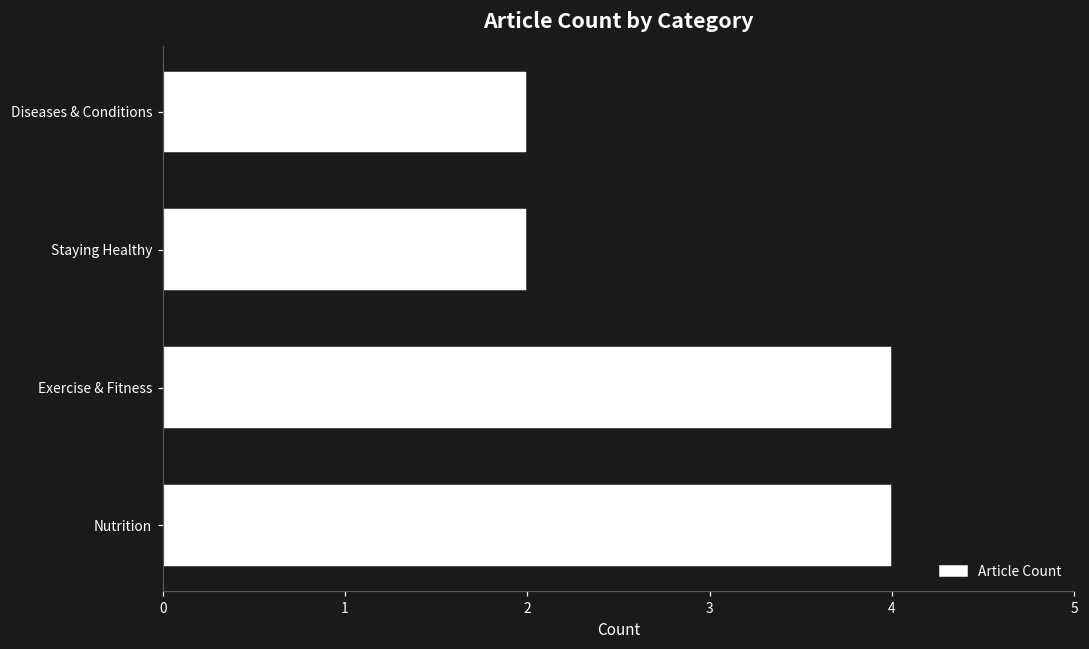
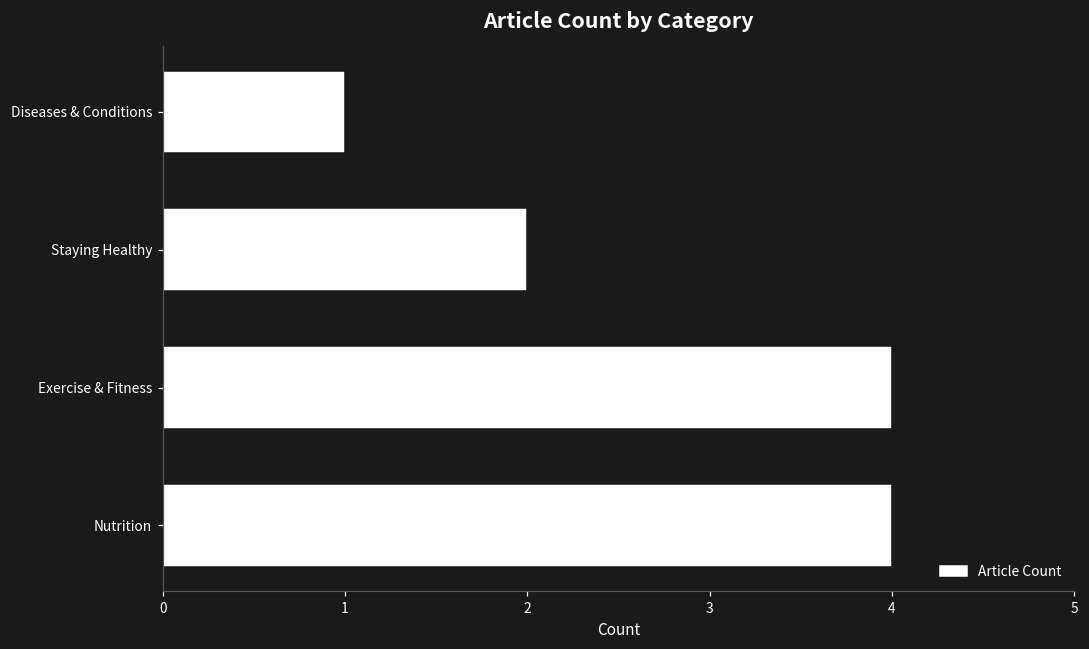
  {
-   "Diseases & Conditions": 2,
+   "Diseases & Conditions": 1,
    "Staying Healthy": 2,
    "Exercise & Fitness": 4,
    "Nutrition": 4
  }
